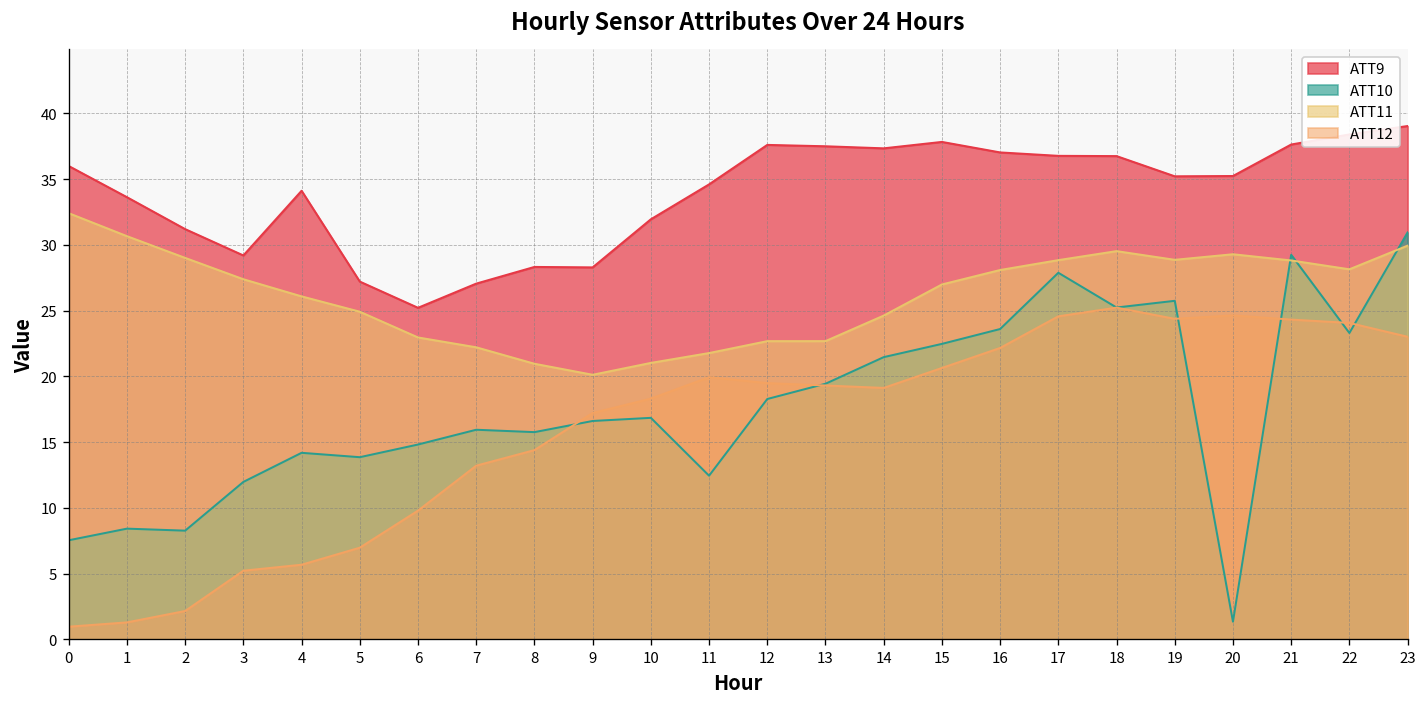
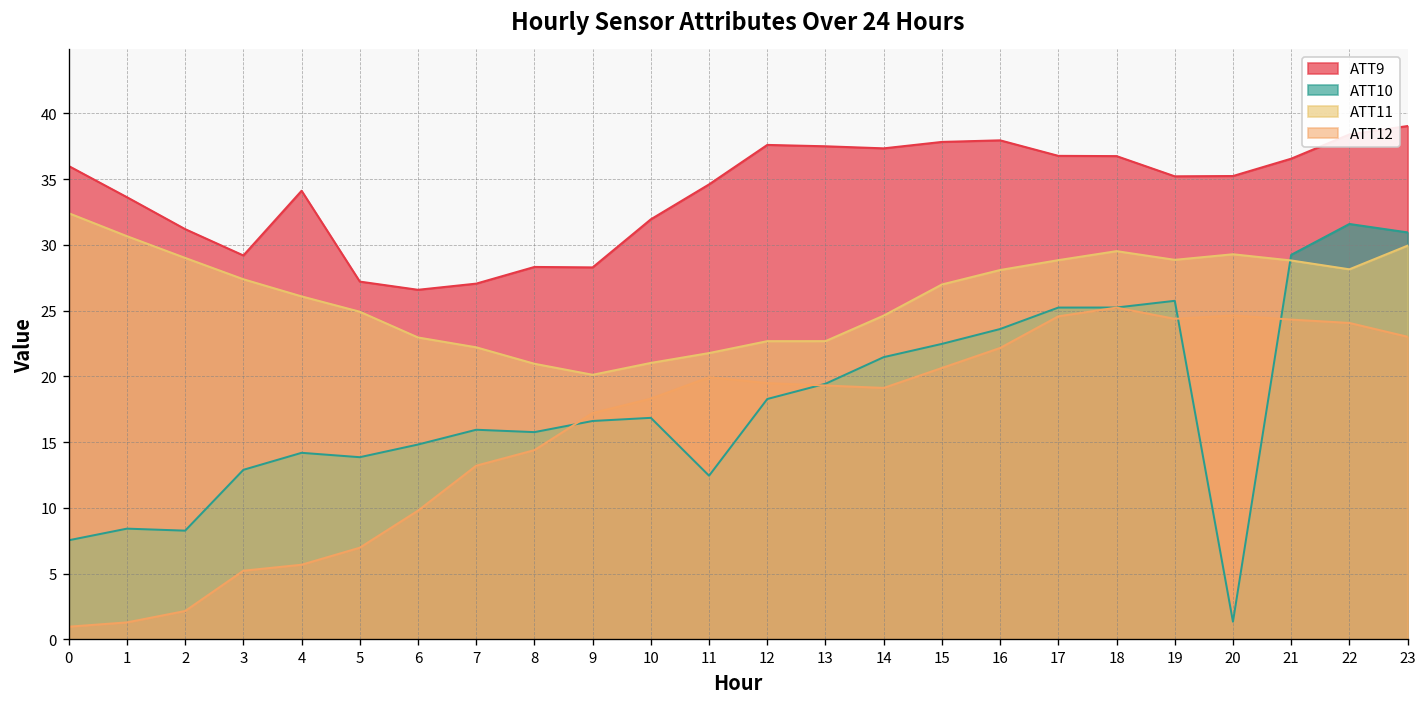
  {
    "ATT9": {
      "0": 36.0,
      "1": 33.6,
      "2": 31.2,
      "3": 29.2,
      "4": 34.1,
      "5": 27.2,
-     "6": 25.2,
+     "6": 26.6,
      "7": 27.1,
      "8": 28.3,
      "9": 28.3,
      "10": 31.9,
      "11": 34.6,
      "12": 37.6,
      "13": 37.5,
      "14": 37.3,
      "15": 37.8,
-     "16": 37.0,
+     "16": 38.0,
      "17": 36.8,
      "18": 36.8,
      "19": 35.2,
      "20": 35.2,
-     "21": 37.6,
+     "21": 36.6,
      "23": 39.0
    },
    "ATT10": {
      "0": 7.5,
      "1": 8.4,
      "2": 8.3,
-     "3": 12.0,
+     "3": 12.9,
      "4": 14.2,
      "5": 13.9,
      "6": 14.8,
      "7": 15.9,
      "8": 15.8,
      "9": 16.6,
      "10": 16.9,
      "11": 12.5,
      "12": 18.3,
      "14": 21.5,
      "15": 22.5,
      "16": 23.6,
-     "17": 27.9,
+     "17": 25.2,
      "19": 25.7,
      "20": 1.4,
      "21": 29.2,
-     "22": 23.3,
+     "22": 31.6,
      "23": 30.9
    }
  }
